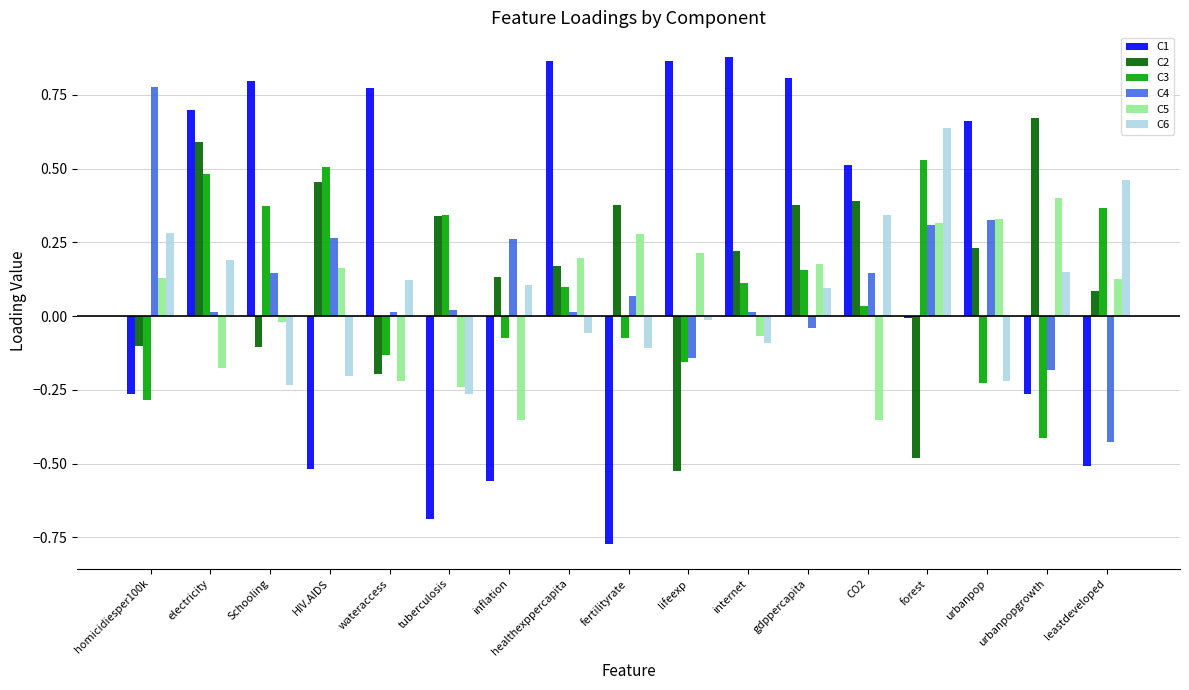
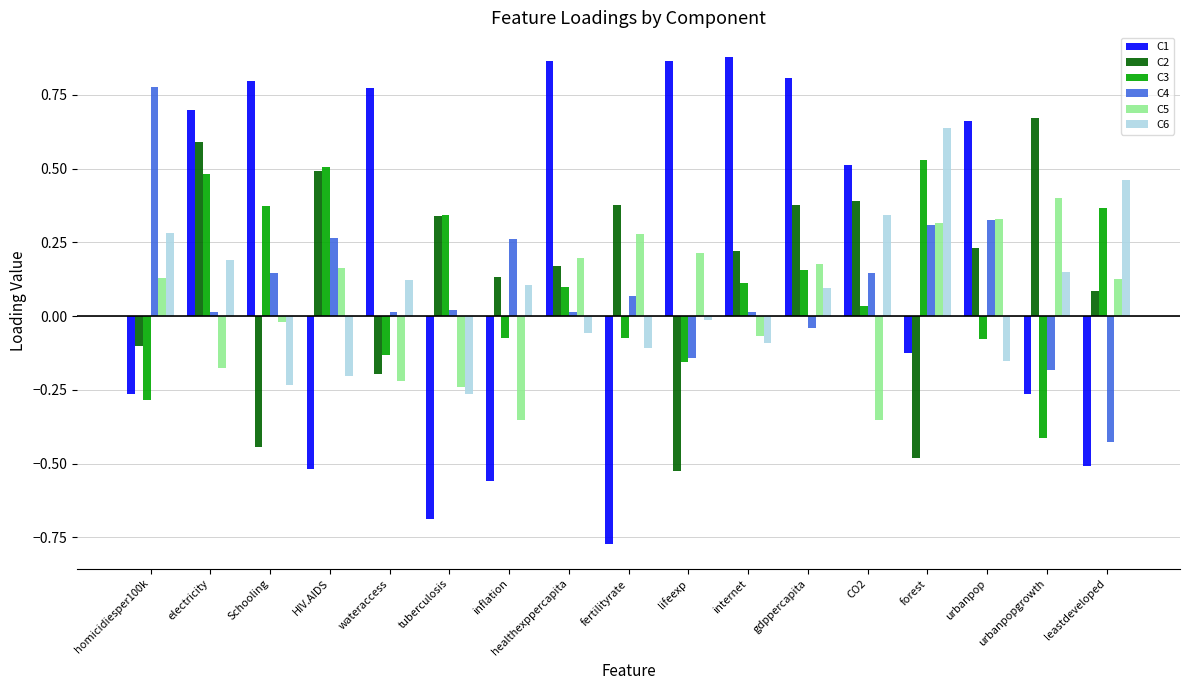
  {
    "C1": {
      "homicidiesper100k": -0.26,
      "electricity": 0.70,
      "Schooling": 0.80,
      "HIV.AIDS": -0.52,
      "wateraccess": 0.77,
      "tuberculosis": -0.69,
      "inflation": -0.56,
      "healthexppercapita": 0.86,
      "fertilityrate": -0.77,
      "lifeexp": 0.87,
      "internet": 0.88,
      "gdppercapita": 0.81,
      "CO2": 0.51,
-     "forest": -0.01,
+     "forest": -0.13,
      "urbanpop": 0.66,
      "urbanpopgrowth": -0.27,
      "leastdeveloped": -0.51
    },
    "C2": {
      "homicidiesper100k": -0.10,
      "electricity": 0.59,
-     "Schooling": -0.11,
-     "HIV.AIDS": 0.45,
+     "Schooling": -0.44,
+     "HIV.AIDS": 0.49,
      "wateraccess": -0.20,
      "tuberculosis": 0.34,
      "inflation": 0.13,
      "healthexppercapita": 0.17,
      "fertilityrate": 0.38,
      "lifeexp": -0.52,
      "internet": 0.22,
      "gdppercapita": 0.38,
      "CO2": 0.39,
      "forest": -0.48,
      "urbanpop": 0.23,
      "urbanpopgrowth": 0.67,
      "leastdeveloped": 0.09
    },
    "C3": {
      "homicidiesper100k": -0.29,
      "electricity": 0.48,
      "Schooling": 0.37,
      "HIV.AIDS": 0.51,
      "wateraccess": -0.13,
      "tuberculosis": 0.34,
      "inflation": -0.08,
      "healthexppercapita": 0.10,
      "fertilityrate": -0.08,
      "lifeexp": -0.16,
      "internet": 0.11,
      "gdppercapita": 0.16,
      "CO2": 0.03,
      "forest": 0.53,
-     "urbanpop": -0.23,
+     "urbanpop": -0.08,
      "urbanpopgrowth": -0.41,
      "leastdeveloped": 0.37
    },
    "C4": {
      "homicidiesper100k": 0.78,
      "electricity": 0.01,
      "Schooling": 0.15,
      "HIV.AIDS": 0.26,
      "wateraccess": 0.01,
      "tuberculosis": 0.02,
      "inflation": 0.26,
      "healthexppercapita": 0.01,
      "fertilityrate": 0.07,
      "lifeexp": -0.14,
      "internet": 0.01,
      "gdppercapita": -0.04,
      "CO2": 0.15,
      "forest": 0.31,
      "urbanpop": 0.33,
      "urbanpopgrowth": -0.18,
      "leastdeveloped": -0.43
    },
    "C5": {
      "homicidiesper100k": 0.13,
      "electricity": -0.18,
      "Schooling": -0.02,
      "HIV.AIDS": 0.16,
      "wateraccess": -0.22,
      "tuberculosis": -0.24,
      "inflation": -0.35,
      "healthexppercapita": 0.20,
      "fertilityrate": 0.28,
      "lifeexp": 0.21,
      "internet": -0.07,
      "gdppercapita": 0.18,
      "CO2": -0.35,
      "forest": 0.31,
      "urbanpop": 0.33,
      "urbanpopgrowth": 0.40,
      "leastdeveloped": 0.13
    },
    "C6": {
      "homicidiesper100k": 0.28,
      "electricity": 0.19,
      "Schooling": -0.24,
      "HIV.AIDS": -0.20,
      "wateraccess": 0.12,
      "tuberculosis": -0.26,
      "inflation": 0.11,
      "healthexppercapita": -0.06,
      "fertilityrate": -0.11,
      "lifeexp": -0.01,
      "internet": -0.09,
      "gdppercapita": 0.10,
      "CO2": 0.34,
      "forest": 0.64,
-     "urbanpop": -0.22,
+     "urbanpop": -0.15,
      "urbanpopgrowth": 0.15,
      "leastdeveloped": 0.46
    }
  }
